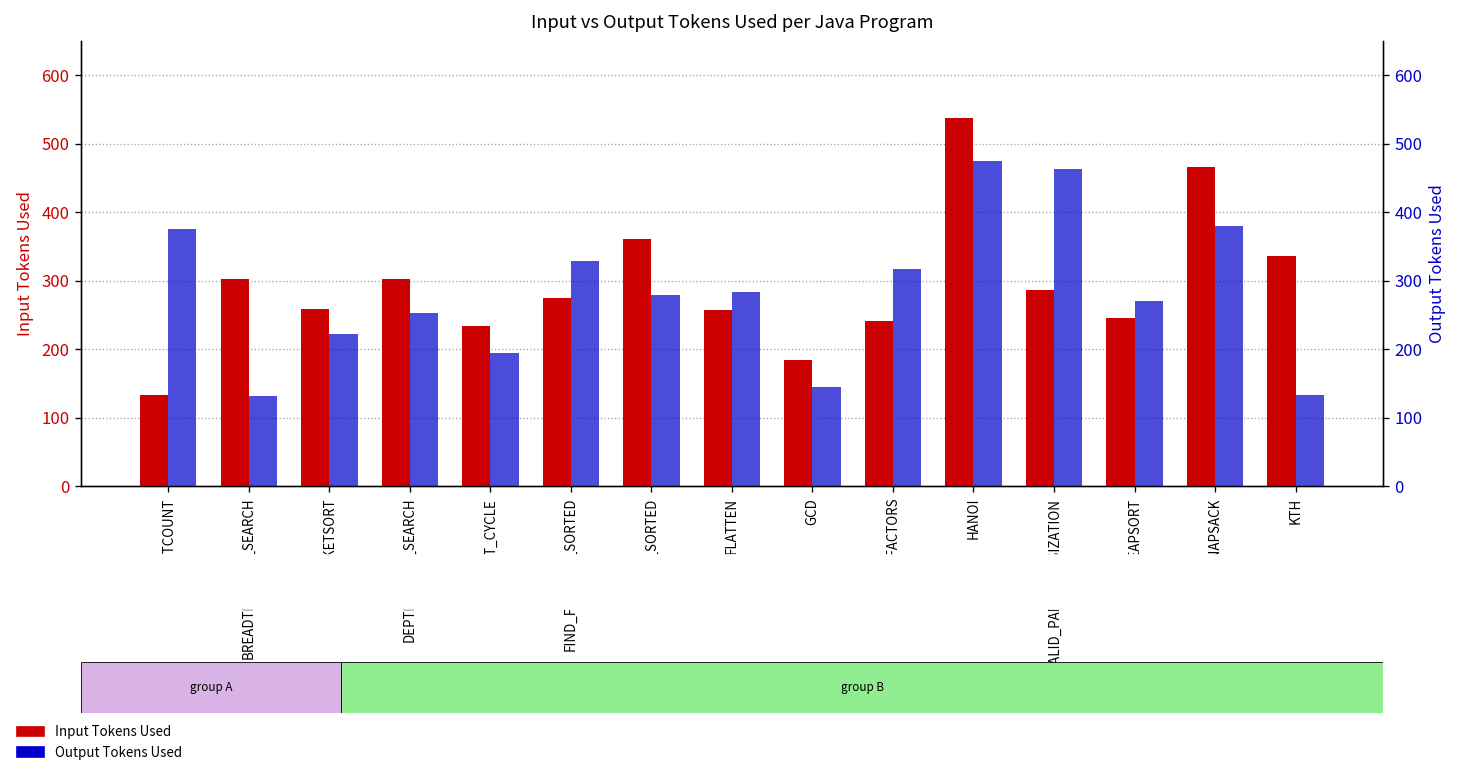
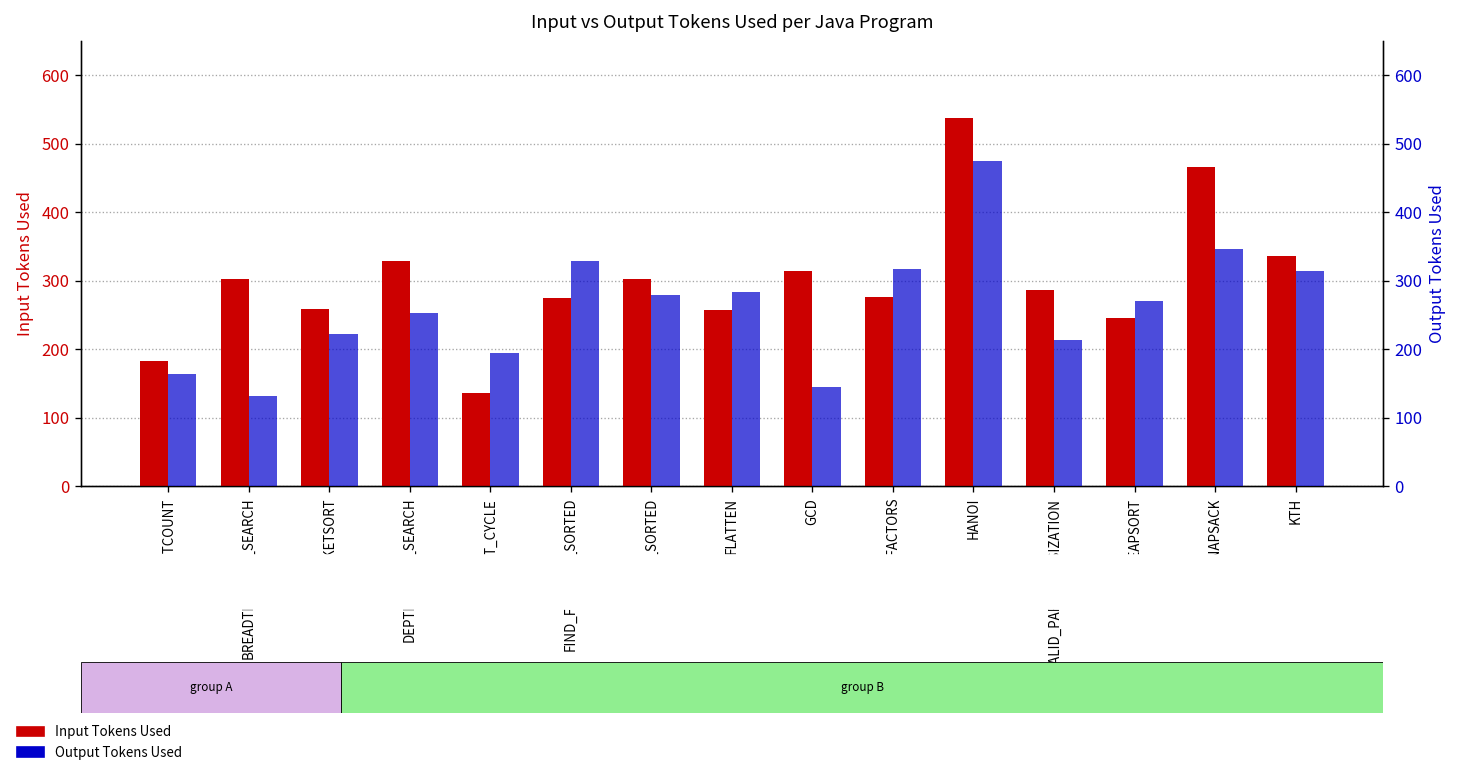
  {
    "Input Tokens Used": {
-     "BITCOUNT": 130,
+     "BITCOUNT": 180,
      "BREADTH_FIRST_SEARCH": 300,
      "BUCKETSORT": 260,
-     "DEPTH_FIRST_SEARCH": 300,
-     "DETECT_CYCLE": 230,
+     "DEPTH_FIRST_SEARCH": 330,
+     "DETECT_CYCLE": 140,
      "FIND_FIRST_IN_SORTED": 280,
-     "FIND_IN_SORTED": 360,
+     "FIND_IN_SORTED": 300,
      "FLATTEN": 260,
-     "GCD": 180,
-     "GET_FACTORS": 240,
+     "GCD": 310,
+     "GET_FACTORS": 280,
      "HANOI": 540,
      "IS_VALID_PARENTHESIZATION": 290,
      "KHEAPSORT": 250,
      "KNAPSACK": 470,
      "KTH": 340
    },
    "Output Tokens Used": {
-     "BITCOUNT": 380,
+     "BITCOUNT": 160,
      "BREADTH_FIRST_SEARCH": 130,
      "BUCKETSORT": 220,
      "DEPTH_FIRST_SEARCH": 250,
      "DETECT_CYCLE": 200,
      "FIND_FIRST_IN_SORTED": 330,
      "FIND_IN_SORTED": 280,
      "FLATTEN": 280,
      "GCD": 140,
      "GET_FACTORS": 320,
      "HANOI": 480,
-     "IS_VALID_PARENTHESIZATION": 460,
+     "IS_VALID_PARENTHESIZATION": 210,
      "KHEAPSORT": 270,
-     "KNAPSACK": 380,
-     "KTH": 130
+     "KNAPSACK": 350,
+     "KTH": 310
    }
  }
